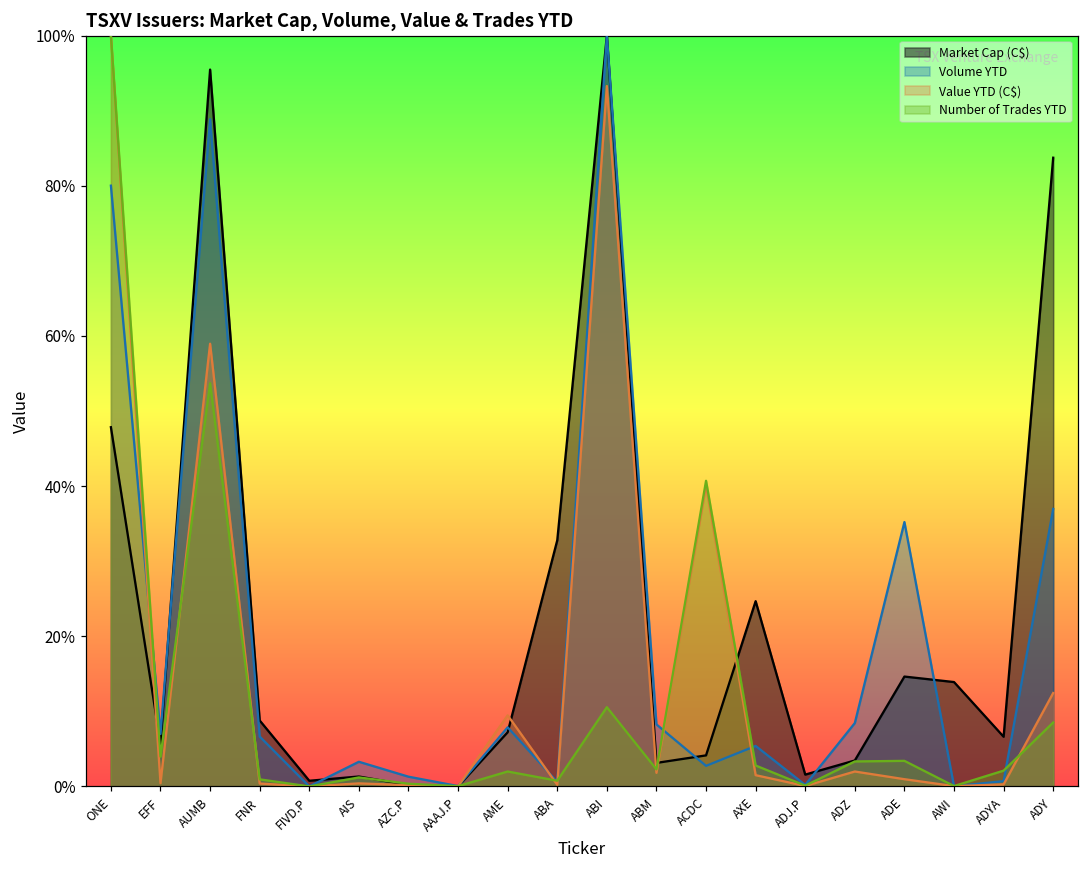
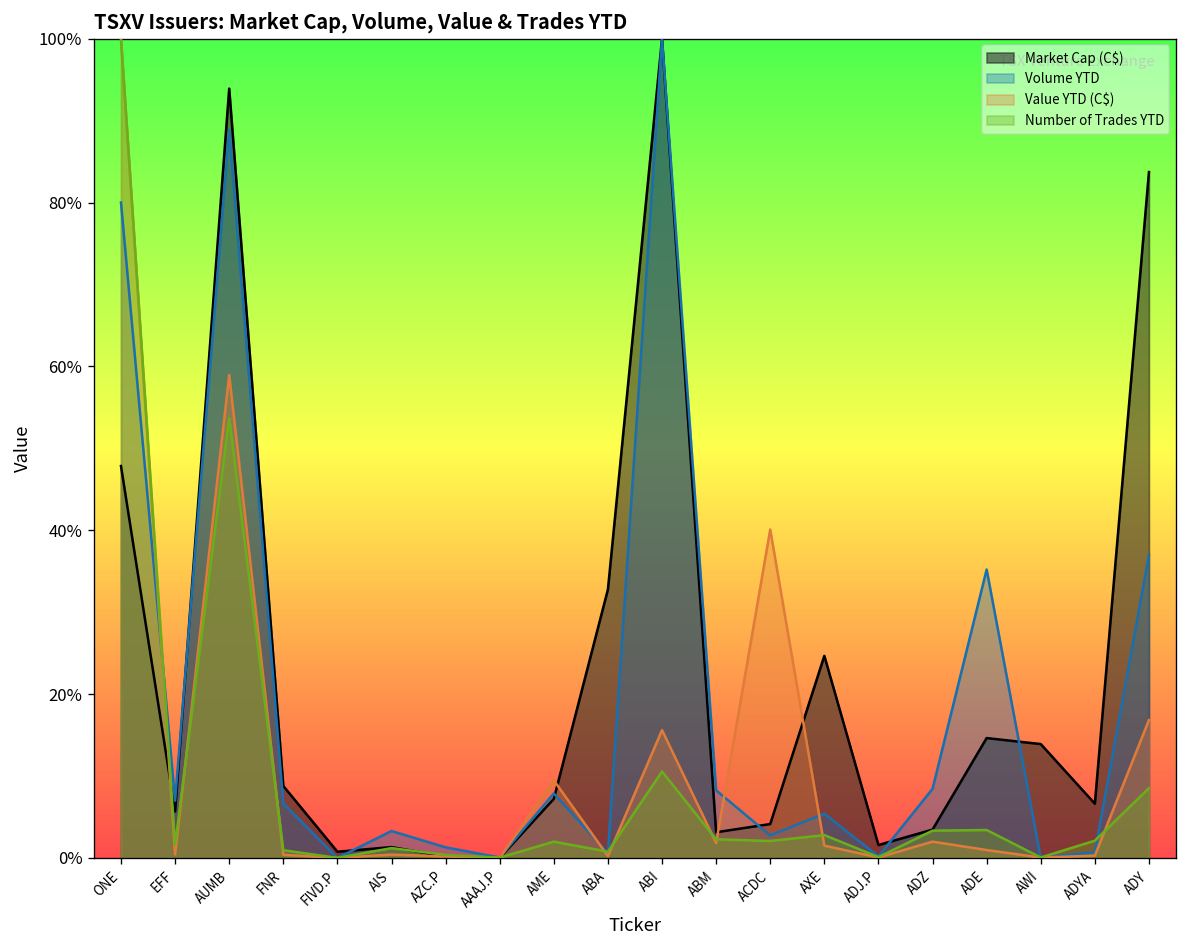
  {
    "Market Cap (C$)": {
      "ONE": "48%",
      "EFF": "6%",
-     "AUMB": "95%",
+     "AUMB": "94%",
      "FNR": "9%",
      "FIVD.P": "1%",
      "AME": "7%",
      "ABA": "33%",
      "ABM": "3%",
      "ACDC": "4%",
      "AXE": "25%",
      "ADJ.P": "2%",
      "ADE": "15%",
      "AWI": "14%",
      "ADYA": "7%",
      "ADY": "84%"
    },
    "Volume YTD": {
      "ONE": "80%",
      "EFF": "7%",
      "AUMB": "89%",
      "FNR": "7%",
      "AIS": "3%",
      "AZC.P": "1%",
      "AME": "8%",
      "ABM": "8%",
      "ACDC": "3%",
      "AXE": "5%",
      "ADZ": "8%",
      "ADE": "35%",
      "ADYA": "1%",
      "ADY": "37%"
    },
    "Value YTD (C$)": {
      "EFF": "0%",
      "AUMB": "59%",
      "FNR": "0%",
      "AIS": "0%",
      "AME": "9%",
-     "ABI": "93%",
+     "ABI": "16%",
      "ABM": "2%",
      "ACDC": "40%",
      "AXE": "1%",
      "ADZ": "2%",
      "ADE": "1%",
      "ADYA": "0%",
-     "ADY": "12%"
+     "ADY": "17%"
    },
    "Number of Trades YTD": {
-     "EFF": "4%",
+     "EFF": "2%",
      "AUMB": "54%",
      "FNR": "1%",
      "AME": "2%",
      "ABI": "11%",
      "ABM": "2%",
-     "ACDC": "41%",
+     "ACDC": "2%",
      "AXE": "3%",
      "ADE": "3%",
      "ADYA": "2%",
      "ADY": "9%"
    }
  }
